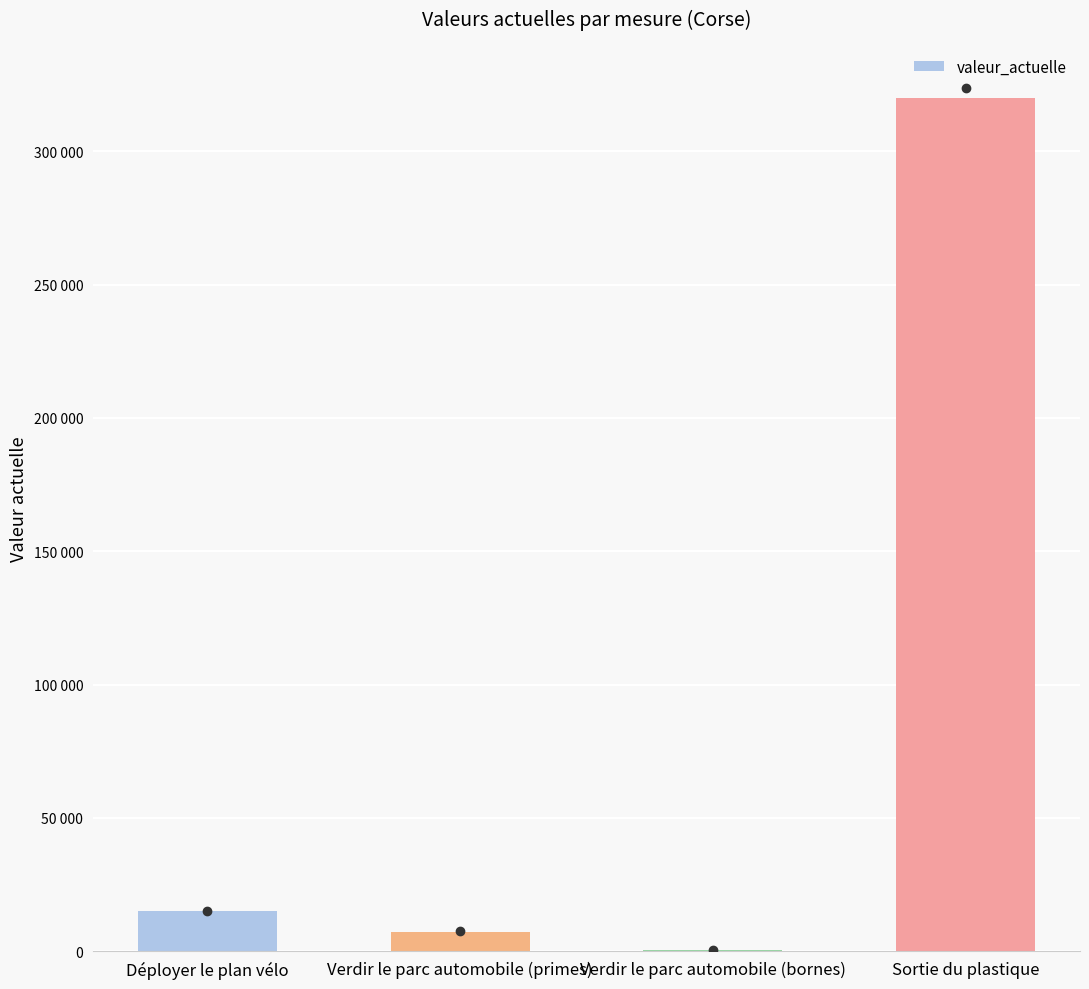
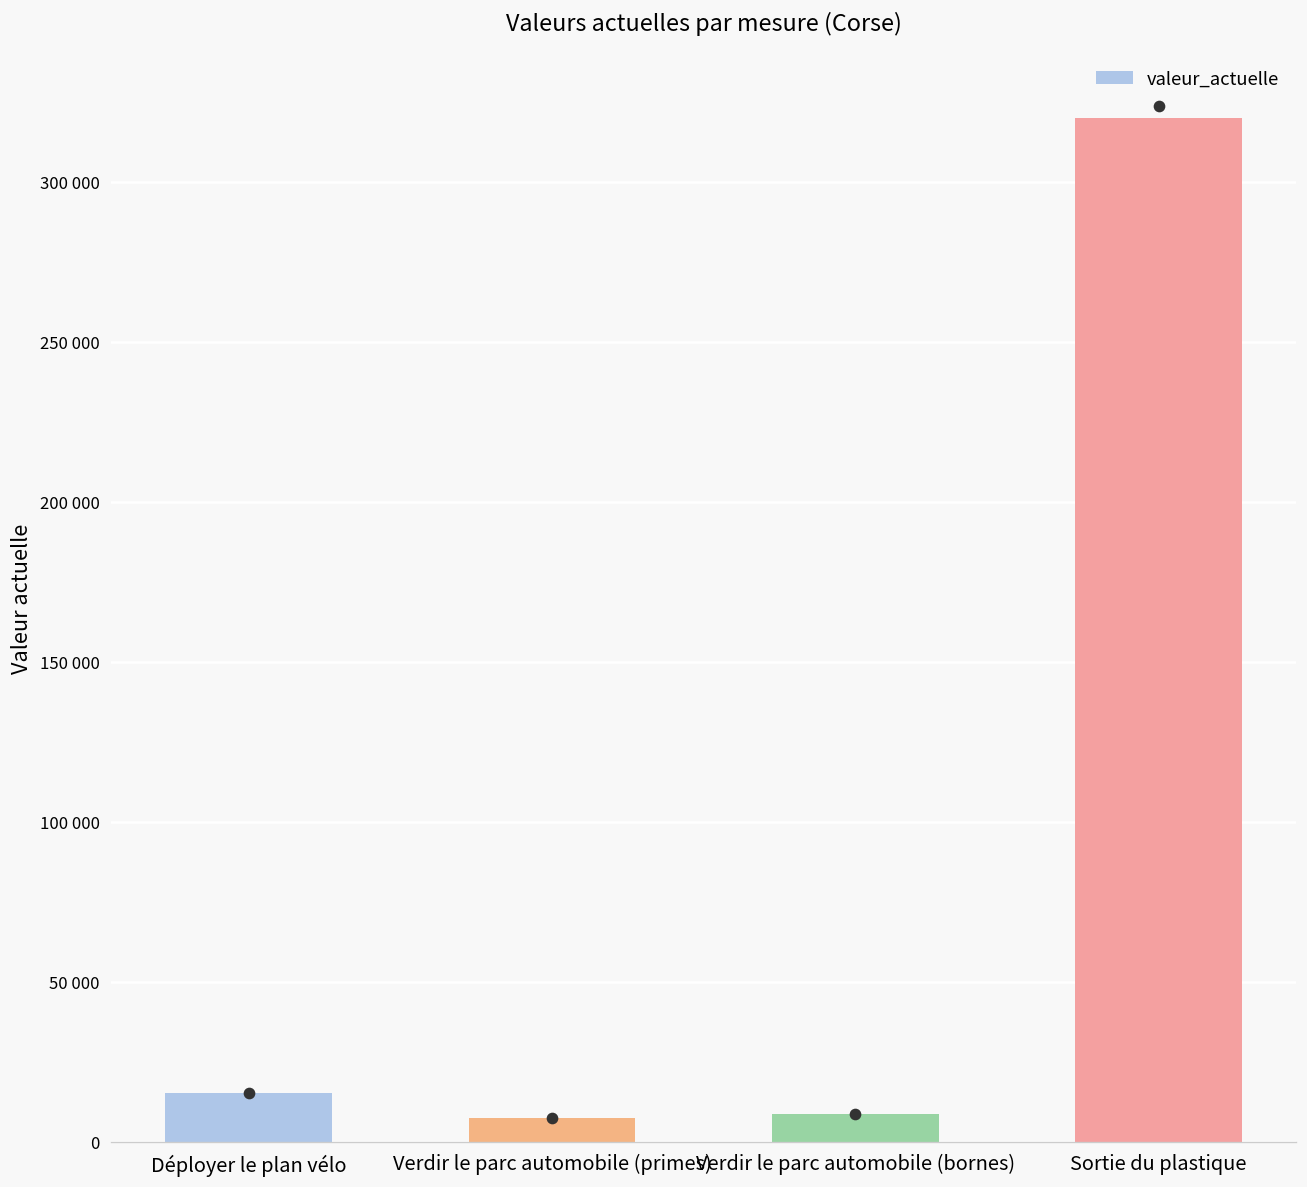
  {
    "valeur_actuelle": {
      "Déployer le plan vélo": 15000,
      "Verdir le parc automobile (primes)": 7000,
-     "Verdir le parc automobile (bornes)": 0,
+     "Verdir le parc automobile (bornes)": 9000,
      "Sortie du plastique": 320000
    }
  }
